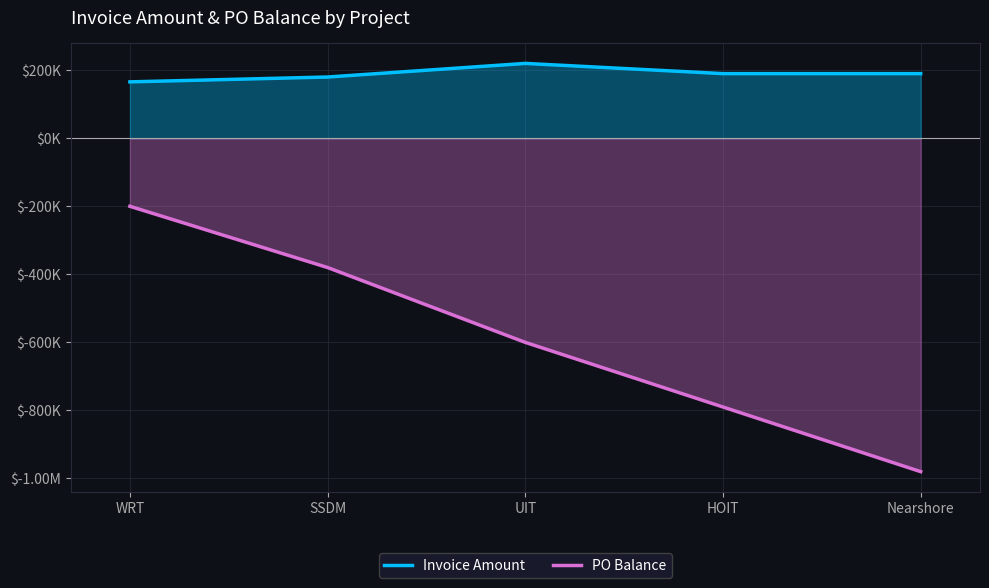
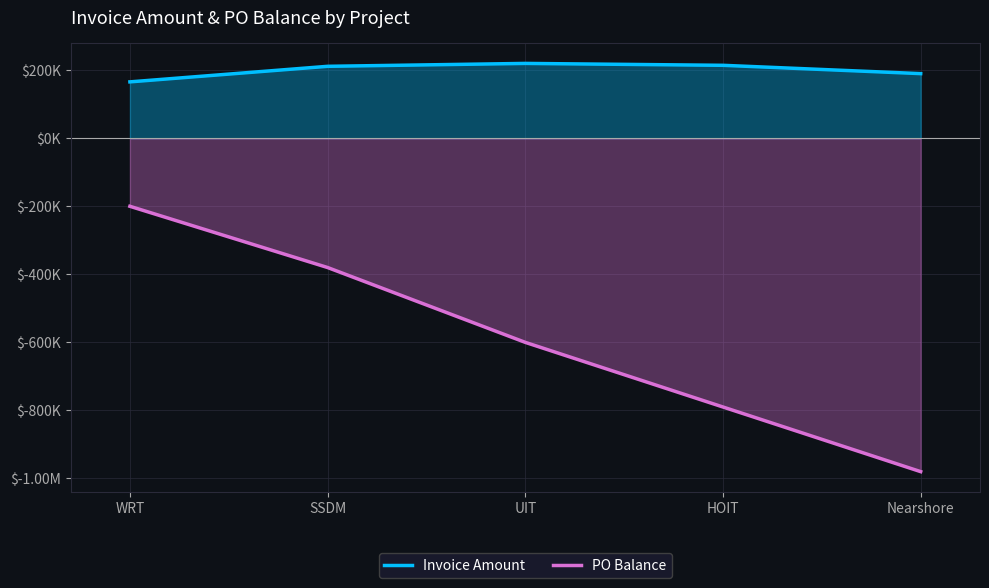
  {
    "Invoice Amount": {
      "WRT": "$170000",
-     "SSDM": "$180000",
+     "SSDM": "$210000",
      "UIT": "$220000",
-     "HOIT": "$190000",
+     "HOIT": "$210000",
      "Nearshore": "$190000"
    }
  }
